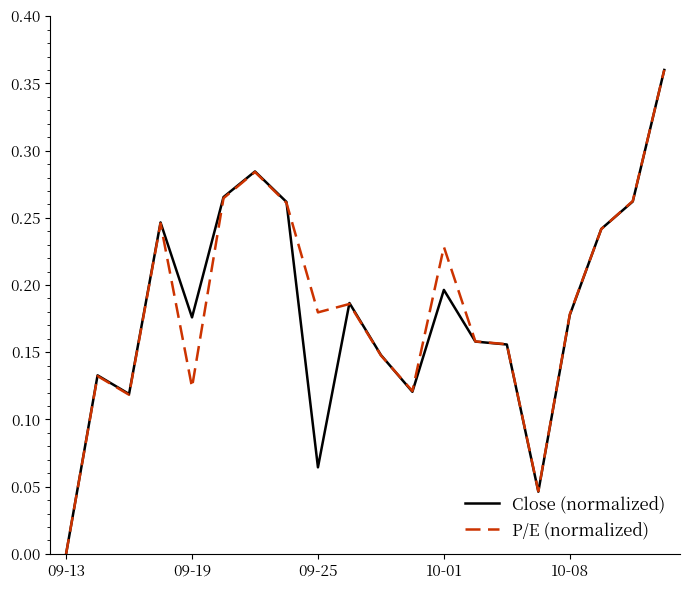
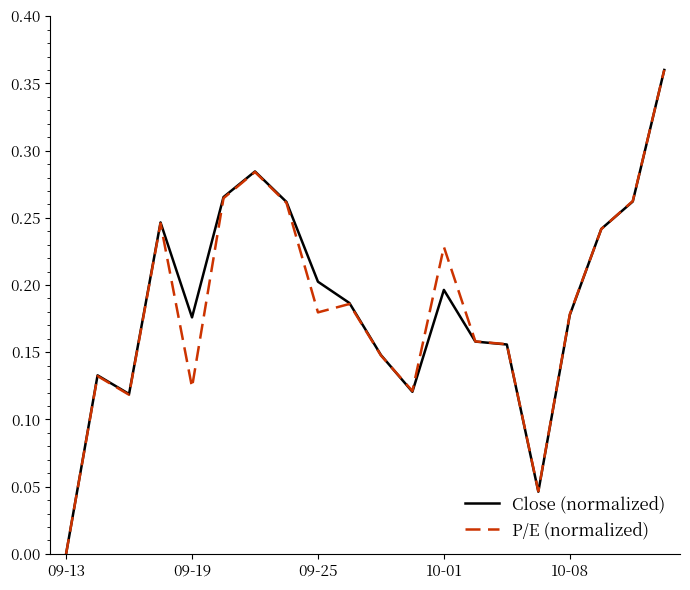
  {
    "Close (normalized)": {
      "09-19": 0.176,
-     "09-25": 0.064,
+     "09-25": 0.202,
      "10-01": 0.196
    },
    "P/E (normalized)": {
      "09-19": 0.124,
      "09-25": 0.180,
      "10-01": 0.228
    }
  }
